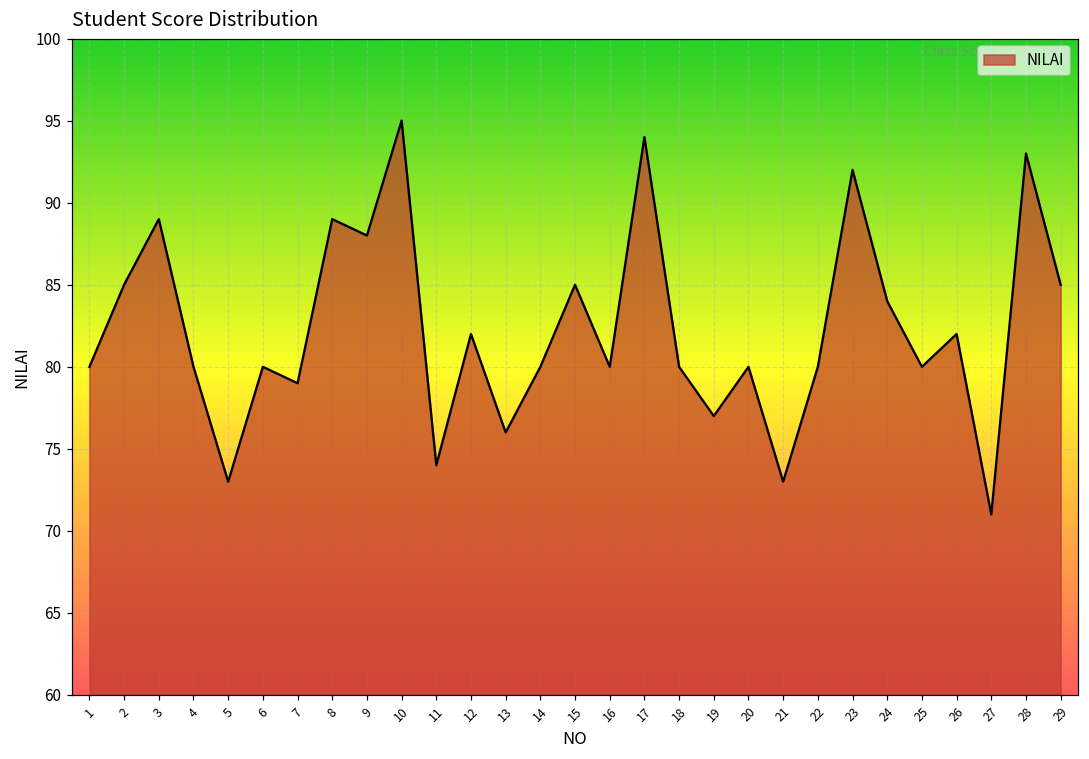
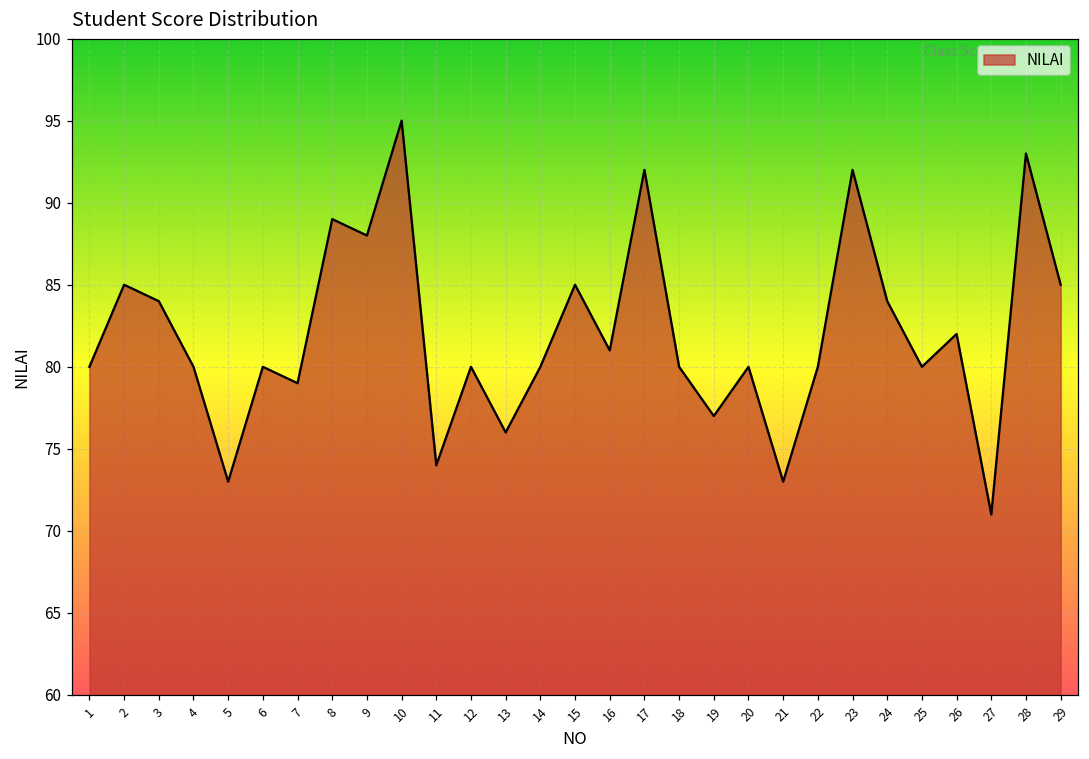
  {
    "1": 80,
    "2": 85,
-   "3": 89,
+   "3": 84,
    "4": 80,
    "5": 73,
    "6": 80,
    "7": 79,
    "8": 89,
    "9": 88,
    "10": 95,
    "11": 74,
-   "12": 82,
+   "12": 80,
    "13": 76,
    "14": 80,
    "15": 85,
-   "16": 80,
-   "17": 94,
+   "16": 81,
+   "17": 92,
    "18": 80,
    "19": 77,
    "20": 80,
    "21": 73,
    "22": 80,
    "23": 92,
    "24": 84,
    "25": 80,
    "26": 82,
    "27": 71,
    "28": 93,
    "29": 85
  }
